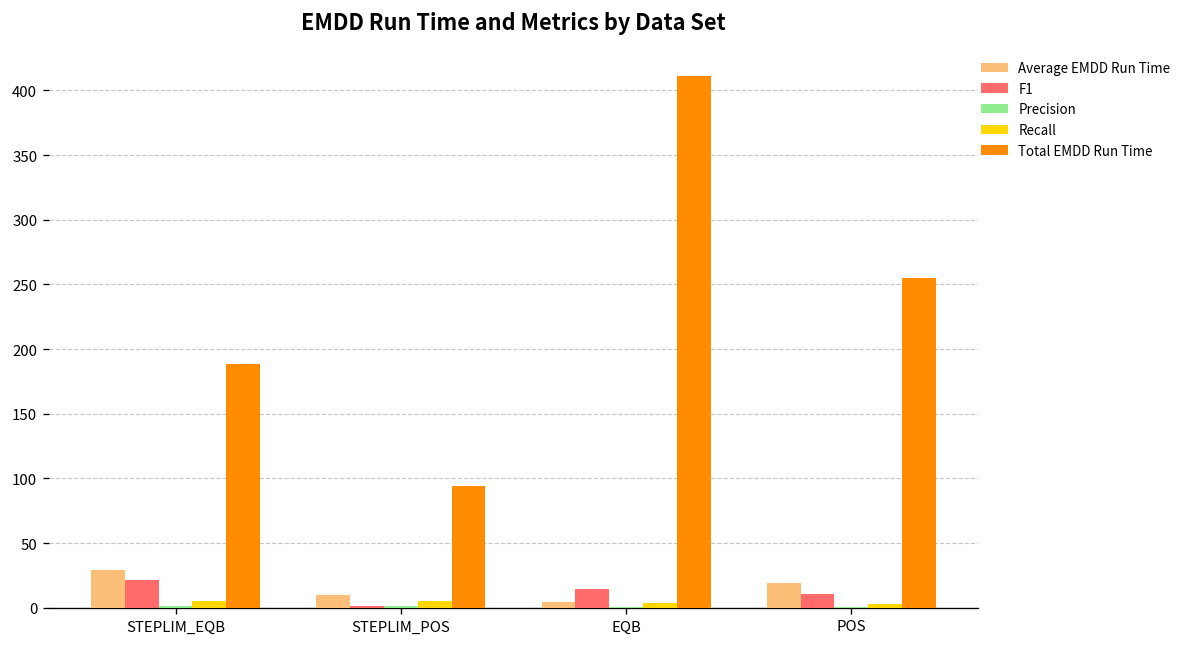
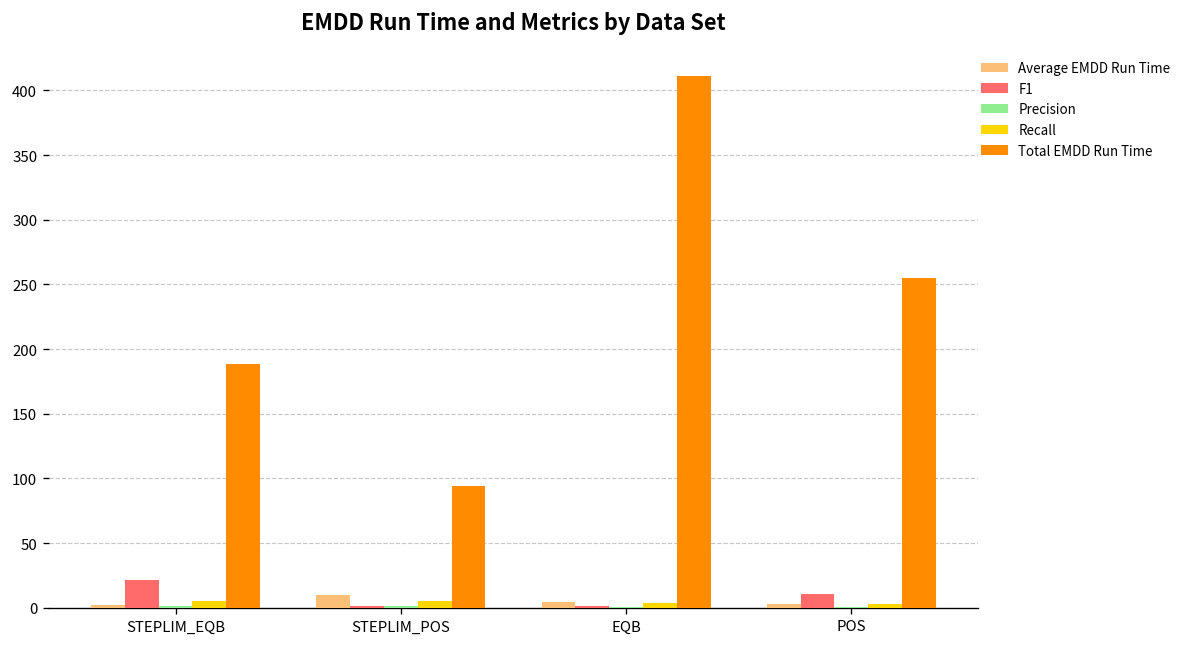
  {
    "Average EMDD Run Time": {
-     "STEPLIM_EQB": 29,
+     "STEPLIM_EQB": 2,
      "STEPLIM_POS": 10,
      "EQB": 4,
-     "POS": 19
+     "POS": 3
    },
    "F1": {
      "STEPLIM_EQB": 22,
-     "EQB": 14,
+     "EQB": 1,
      "POS": 11
    },
    "Recall": {
      "STEPLIM_EQB": 6,
      "STEPLIM_POS": 6,
      "EQB": 4,
      "POS": 3
    },
    "Total EMDD Run Time": {
      "STEPLIM_EQB": 188,
      "STEPLIM_POS": 94,
      "EQB": 411,
      "POS": 255
    }
  }
